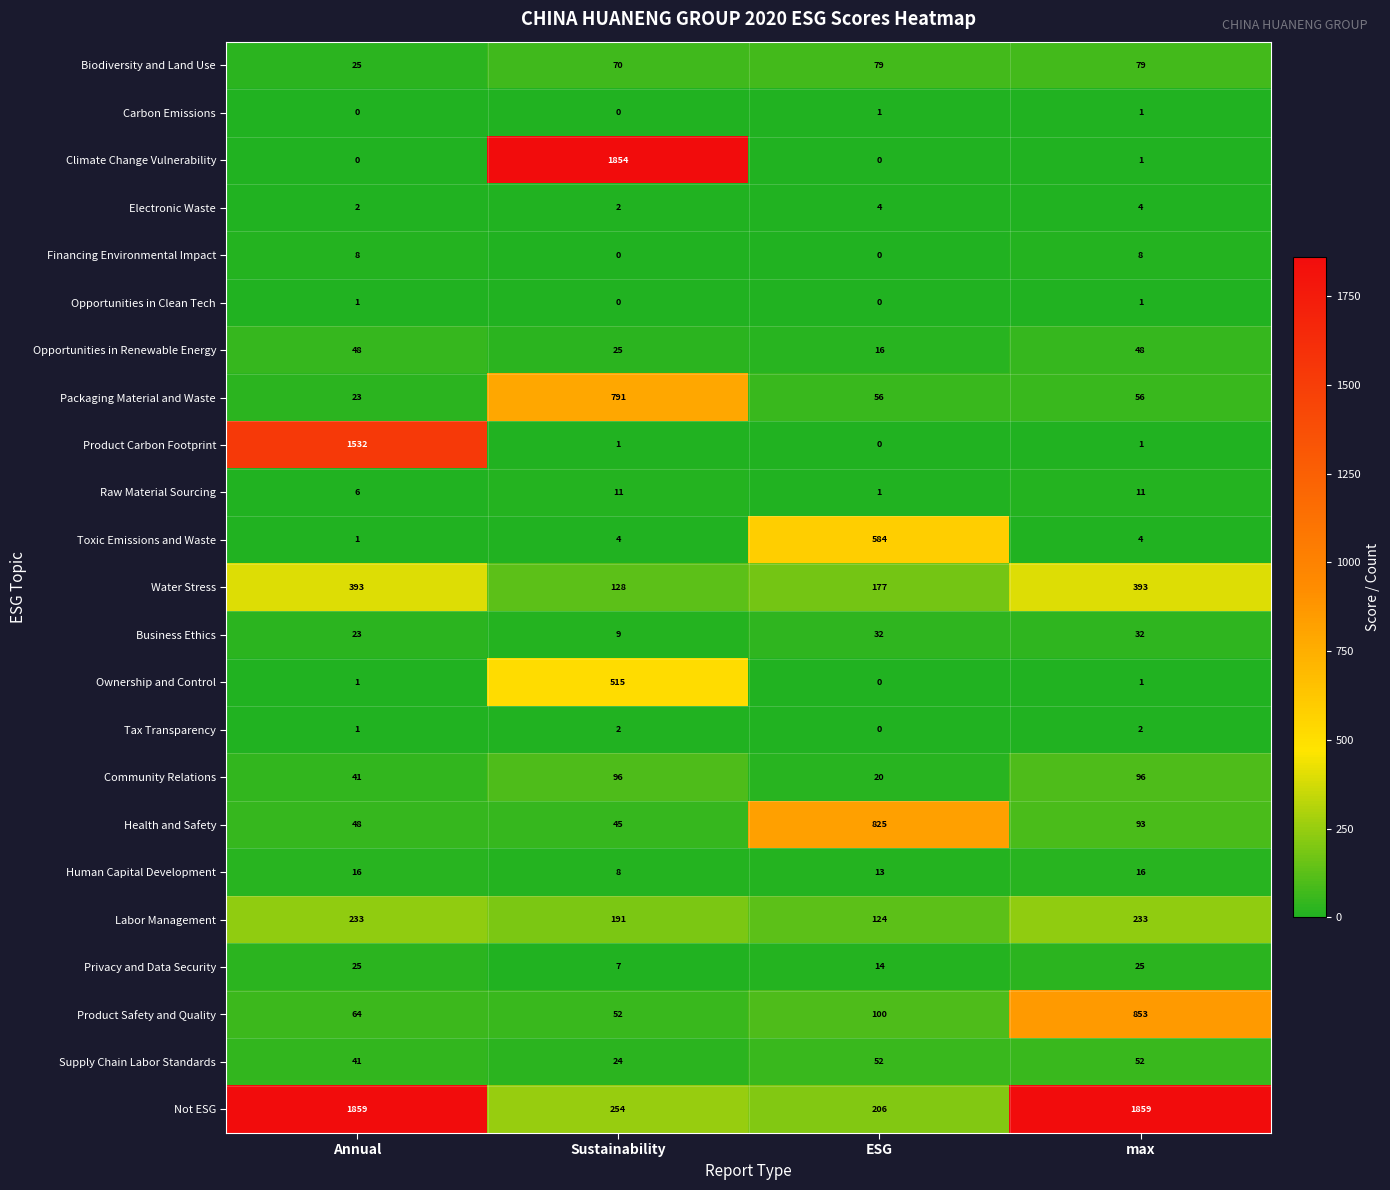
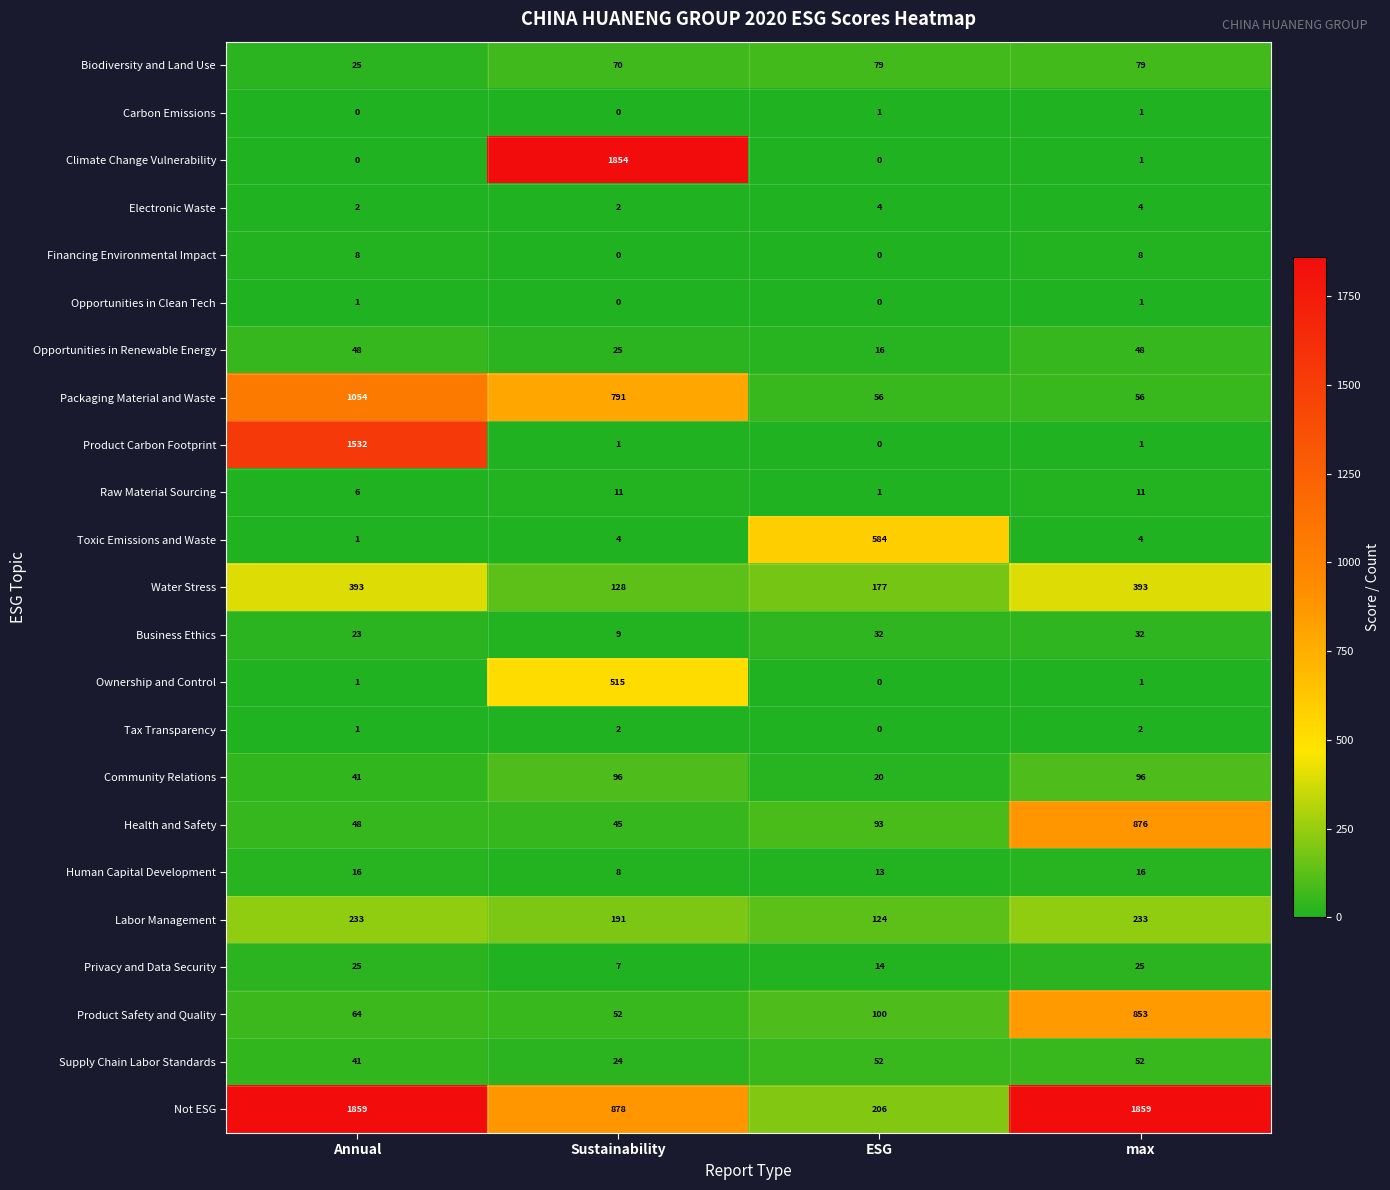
  {
    "Biodiversity and Land Use": {
      "Annual": 25,
      "Sustainability": 70,
      "ESG": 79,
      "max": 79
    },
    "Carbon Emissions": {
      "Annual": 0,
      "Sustainability": 0,
      "ESG": 1,
      "max": 1
    },
    "Climate Change Vulnerability": {
      "Annual": 0,
      "Sustainability": 1854,
      "ESG": 0,
      "max": 1
    },
    "Electronic Waste": {
      "Annual": 2,
      "Sustainability": 2,
      "ESG": 4,
      "max": 4
    },
    "Financing Environmental Impact": {
      "Annual": 8,
      "Sustainability": 0,
      "ESG": 0,
      "max": 8
    },
    "Opportunities in Clean Tech": {
      "Annual": 1,
      "Sustainability": 0,
      "ESG": 0,
      "max": 1
    },
    "Opportunities in Renewable Energy": {
      "Annual": 48,
      "Sustainability": 25,
      "ESG": 16,
      "max": 48
    },
    "Packaging Material and Waste": {
-     "Annual": 23,
+     "Annual": 1054,
      "Sustainability": 791,
      "ESG": 56,
      "max": 56
    },
    "Product Carbon Footprint": {
      "Annual": 1532,
      "Sustainability": 1,
      "ESG": 0,
      "max": 1
    },
    "Raw Material Sourcing": {
      "Annual": 6,
      "Sustainability": 11,
      "ESG": 1,
      "max": 11
    },
    "Toxic Emissions and Waste": {
      "Annual": 1,
      "Sustainability": 4,
      "ESG": 584,
      "max": 4
    },
    "Water Stress": {
      "Annual": 393,
      "Sustainability": 128,
      "ESG": 177,
      "max": 393
    },
    "Business Ethics": {
      "Annual": 23,
      "Sustainability": 9,
      "ESG": 32,
      "max": 32
    },
    "Ownership and Control": {
      "Annual": 1,
      "Sustainability": 515,
      "ESG": 0,
      "max": 1
    },
    "Tax Transparency": {
      "Annual": 1,
      "Sustainability": 2,
      "ESG": 0,
      "max": 2
    },
    "Community Relations": {
      "Annual": 41,
      "Sustainability": 96,
      "ESG": 20,
      "max": 96
    },
    "Health and Safety": {
      "Annual": 48,
      "Sustainability": 45,
-     "ESG": 825,
-     "max": 93
+     "ESG": 93,
+     "max": 876
    },
    "Human Capital Development": {
      "Annual": 16,
      "Sustainability": 8,
      "ESG": 13,
      "max": 16
    },
    "Labor Management": {
      "Annual": 233,
      "Sustainability": 191,
      "ESG": 124,
      "max": 233
    },
    "Privacy and Data Security": {
      "Annual": 25,
      "Sustainability": 7,
      "ESG": 14,
      "max": 25
    },
    "Product Safety and Quality": {
      "Annual": 64,
      "Sustainability": 52,
      "ESG": 100,
      "max": 853
    },
    "Supply Chain Labor Standards": {
      "Annual": 41,
      "Sustainability": 24,
      "ESG": 52,
      "max": 52
    },
    "Not ESG": {
      "Annual": 1859,
-     "Sustainability": 254,
+     "Sustainability": 878,
      "ESG": 206,
      "max": 1859
    }
  }
